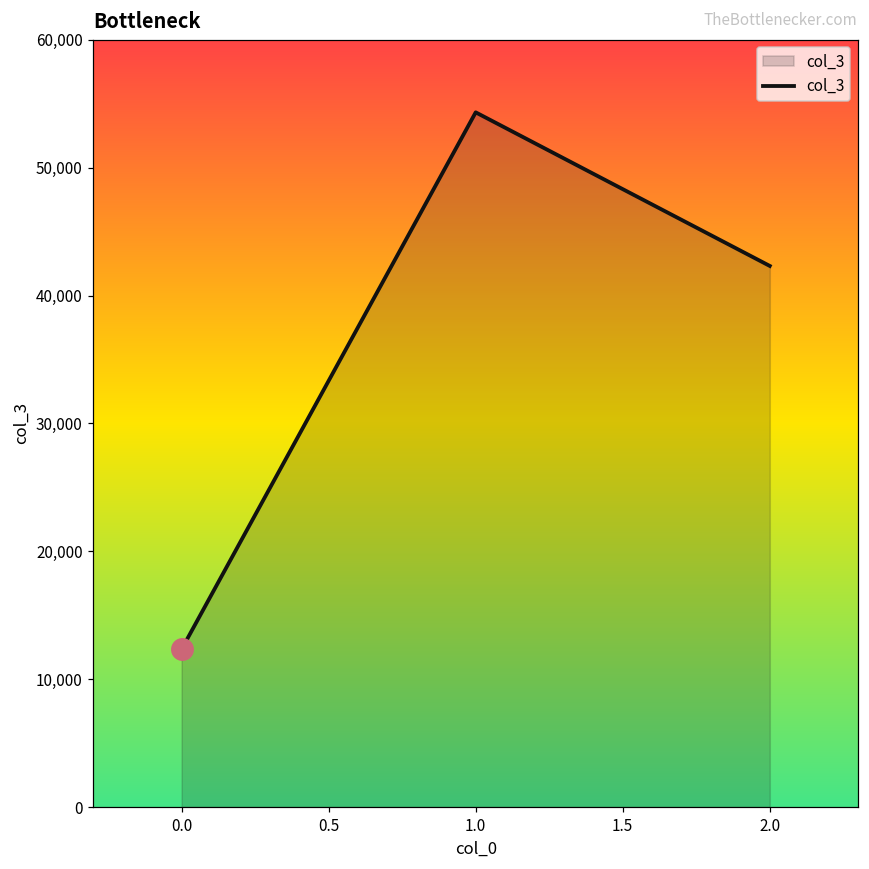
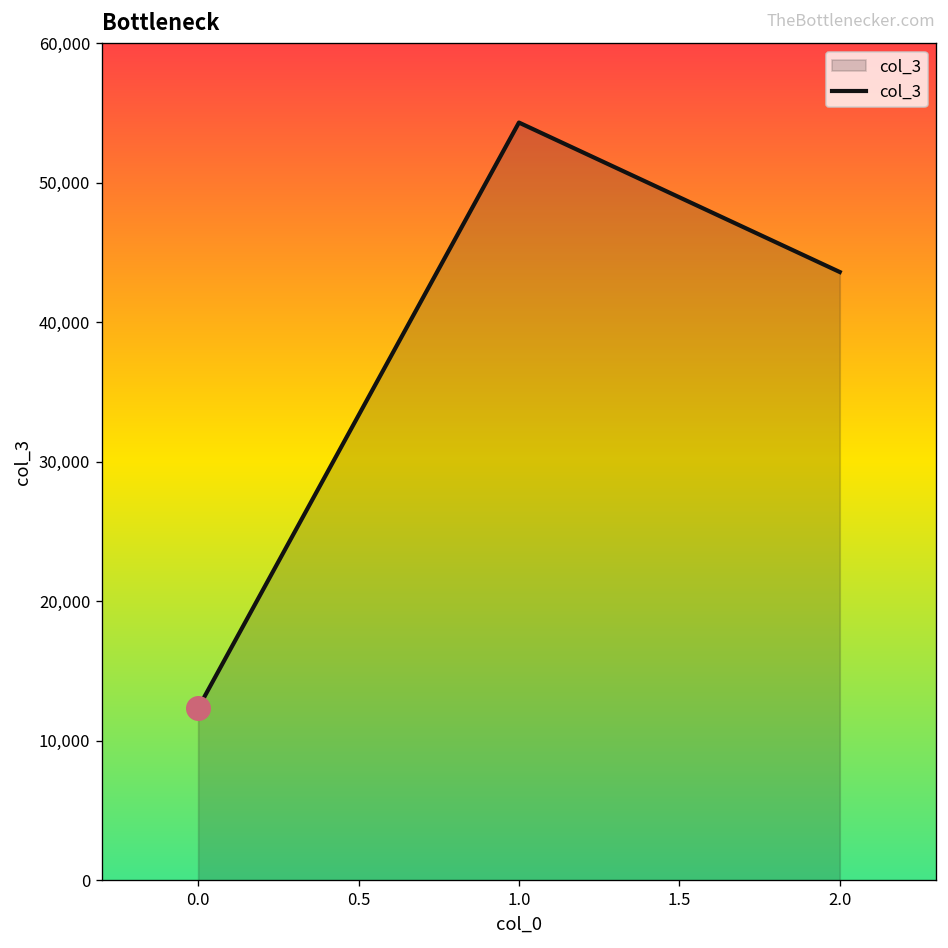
  {
    "col_3": {
      "1.0": "54,300",
-     "2.0": "42,300"
+     "2.0": "43,600"
    }
  }
